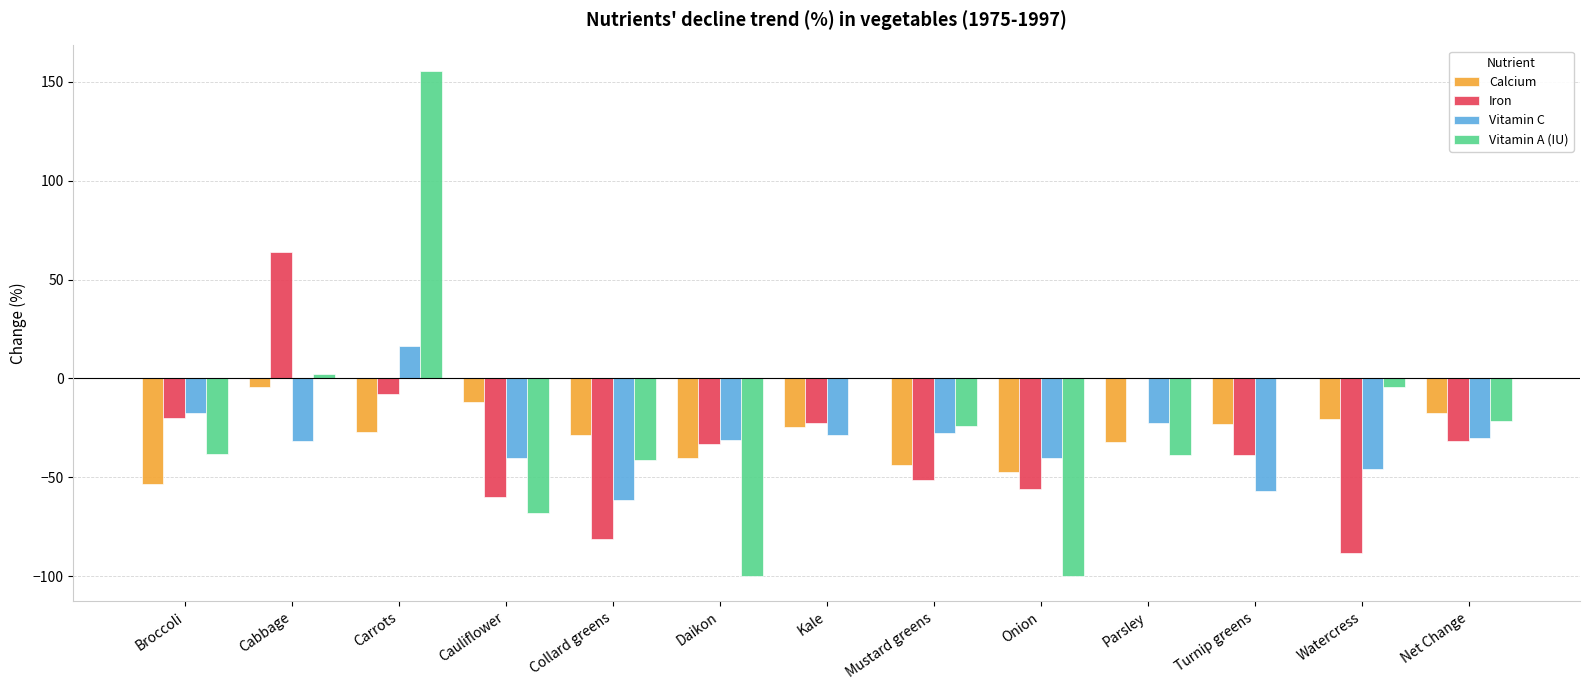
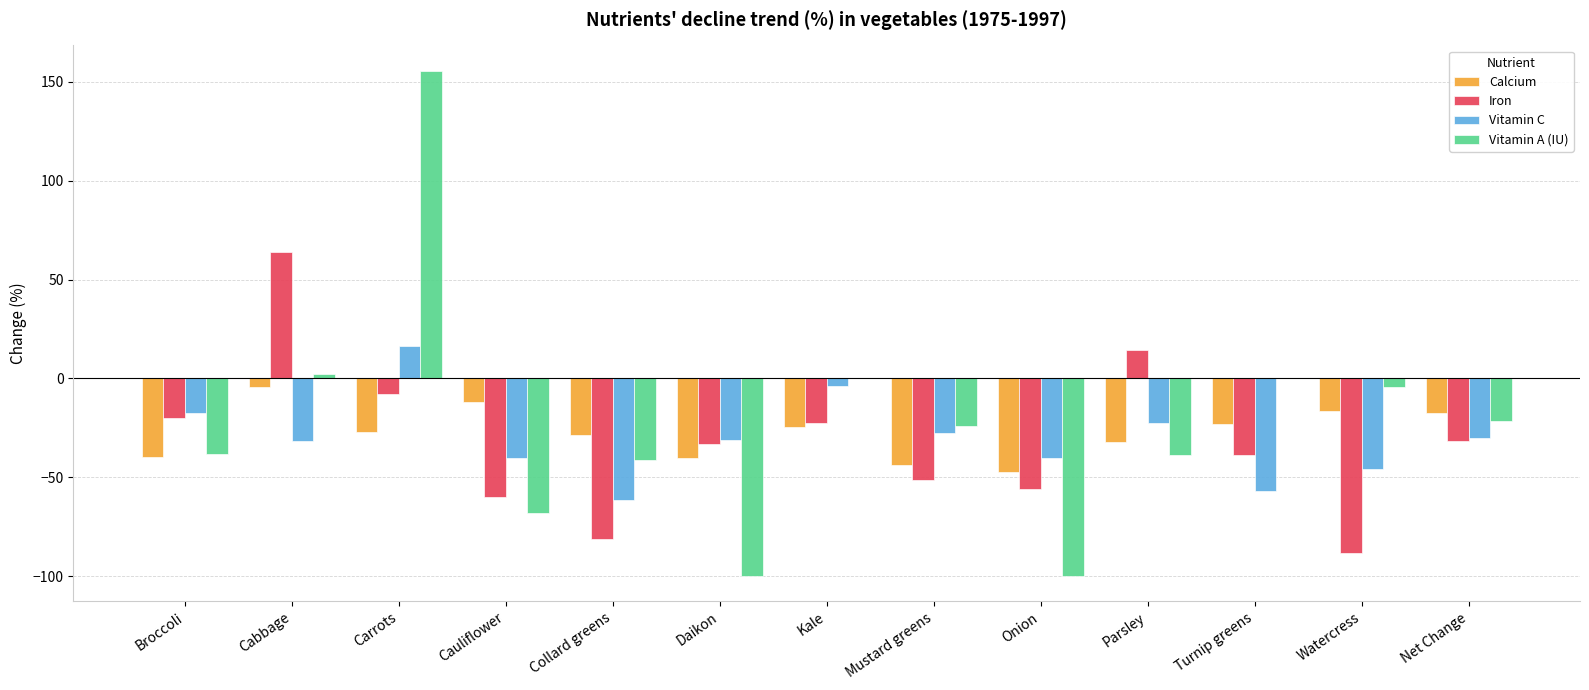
  {
    "Calcium": {
-     "Broccoli": -53,
+     "Broccoli": -40,
      "Cabbage": -4,
      "Carrots": -27,
      "Cauliflower": -12,
      "Collard greens": -29,
      "Daikon": -40,
      "Kale": -25,
      "Mustard greens": -44,
      "Onion": -47,
      "Parsley": -32,
      "Turnip greens": -23,
-     "Watercress": -21,
+     "Watercress": -16,
      "Net Change": -18
    },
    "Iron": {
      "Broccoli": -20,
      "Cabbage": 64,
      "Carrots": -8,
      "Cauliflower": -60,
      "Collard greens": -81,
      "Daikon": -33,
      "Kale": -23,
      "Mustard greens": -51,
      "Onion": -56,
-     "Parsley": 0,
+     "Parsley": 15,
      "Turnip greens": -39,
      "Watercress": -88,
      "Net Change": -32
    },
    "Vitamin C": {
      "Broccoli": -18,
      "Cabbage": -32,
      "Carrots": 16,
      "Cauliflower": -41,
      "Collard greens": -62,
      "Daikon": -31,
-     "Kale": -28,
+     "Kale": -4,
      "Mustard greens": -28,
      "Onion": -41,
      "Parsley": -23,
      "Turnip greens": -57,
      "Watercress": -46,
      "Net Change": -30
    },
    "Vitamin A (IU)": {
      "Broccoli": -38,
      "Cabbage": 2,
      "Carrots": 156,
      "Cauliflower": -68,
      "Collard greens": -41,
      "Daikon": -100,
      "Kale": 0,
      "Mustard greens": -24,
      "Onion": -100,
      "Parsley": -39,
      "Turnip greens": 0,
      "Watercress": -4,
      "Net Change": -21
    }
  }
